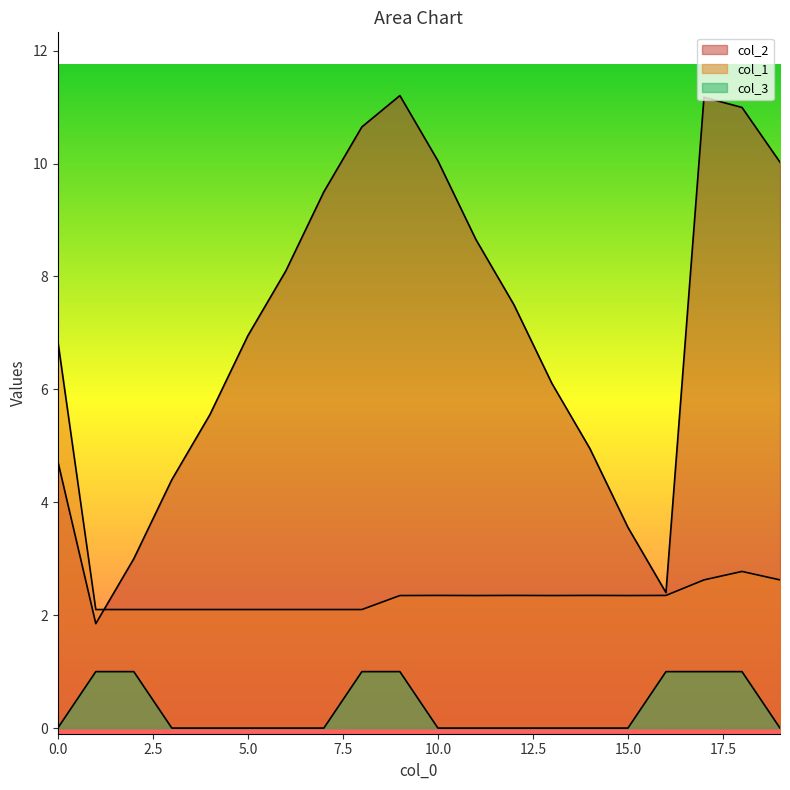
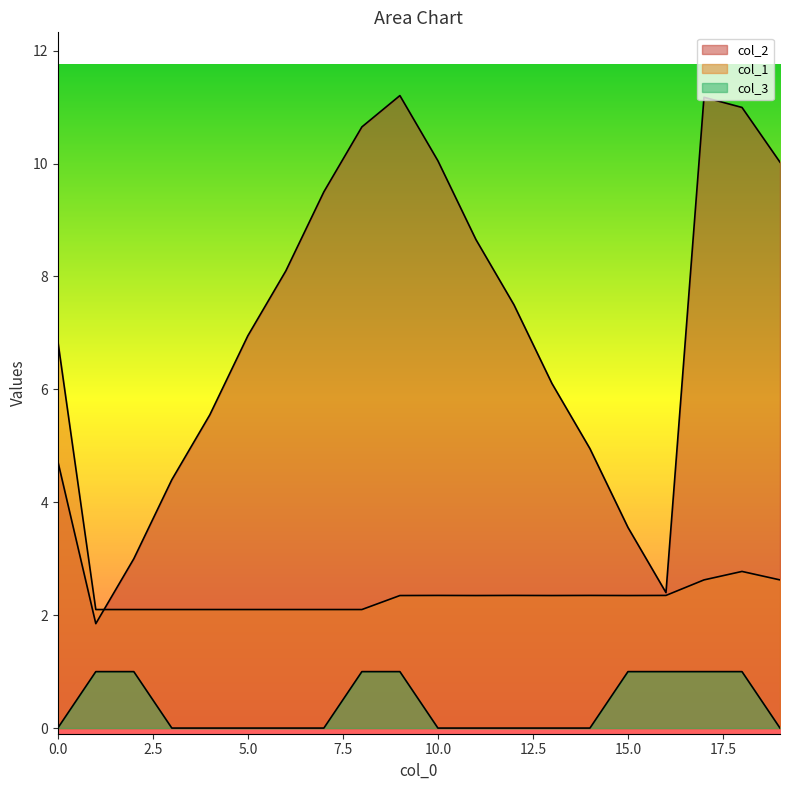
  {
    "col_3": {
      "0.0": 0,
      "5.0": 0,
      "10.0": 0,
-     "15.0": 0
+     "15.0": 1
    }
  }
